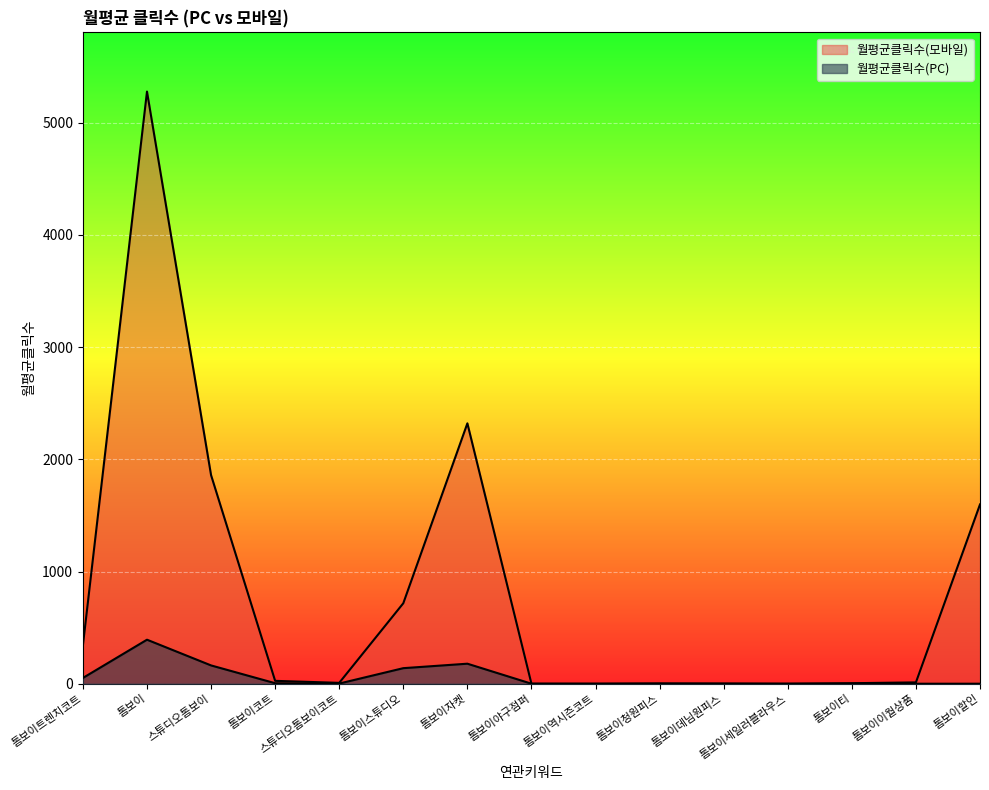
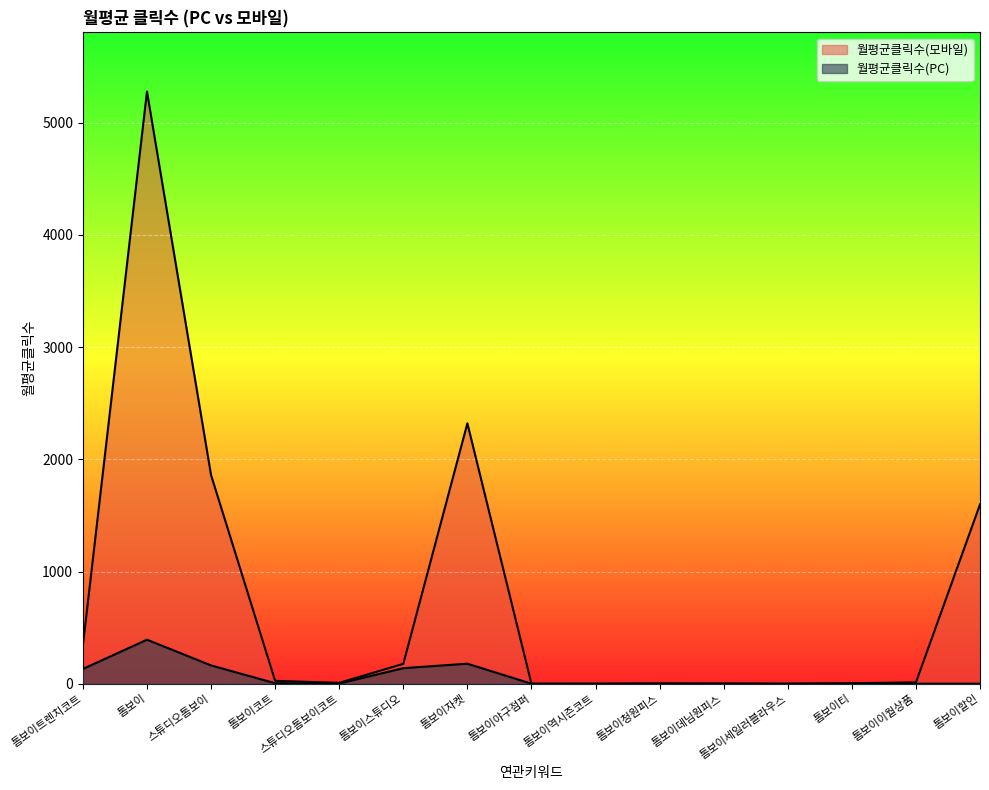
  {
    "월평균클릭수(모바일)": {
      "톰보이트렌치코트": 340,
      "톰보이": 5280,
      "스튜디오톰보이": 1860,
-     "톰보이스튜디오": 720,
+     "톰보이스튜디오": 180,
      "톰보이자켓": 2320,
      "톰보이할인": 1600
    },
    "월평균클릭수(PC)": {
-     "톰보이트렌치코트": 50,
+     "톰보이트렌치코트": 130,
      "톰보이": 390,
      "스튜디오톰보이": 160,
      "톰보이스튜디오": 140,
      "톰보이자켓": 180,
      "톰보이할인": 0
    }
  }
